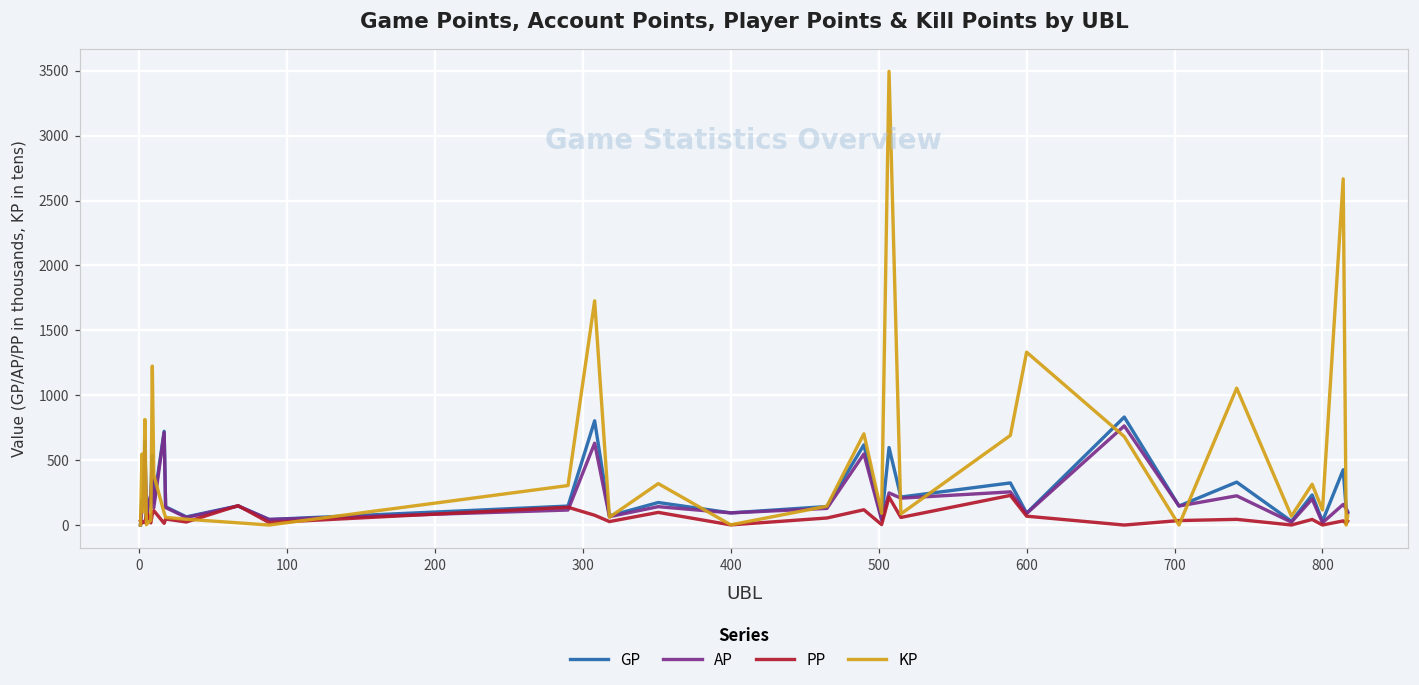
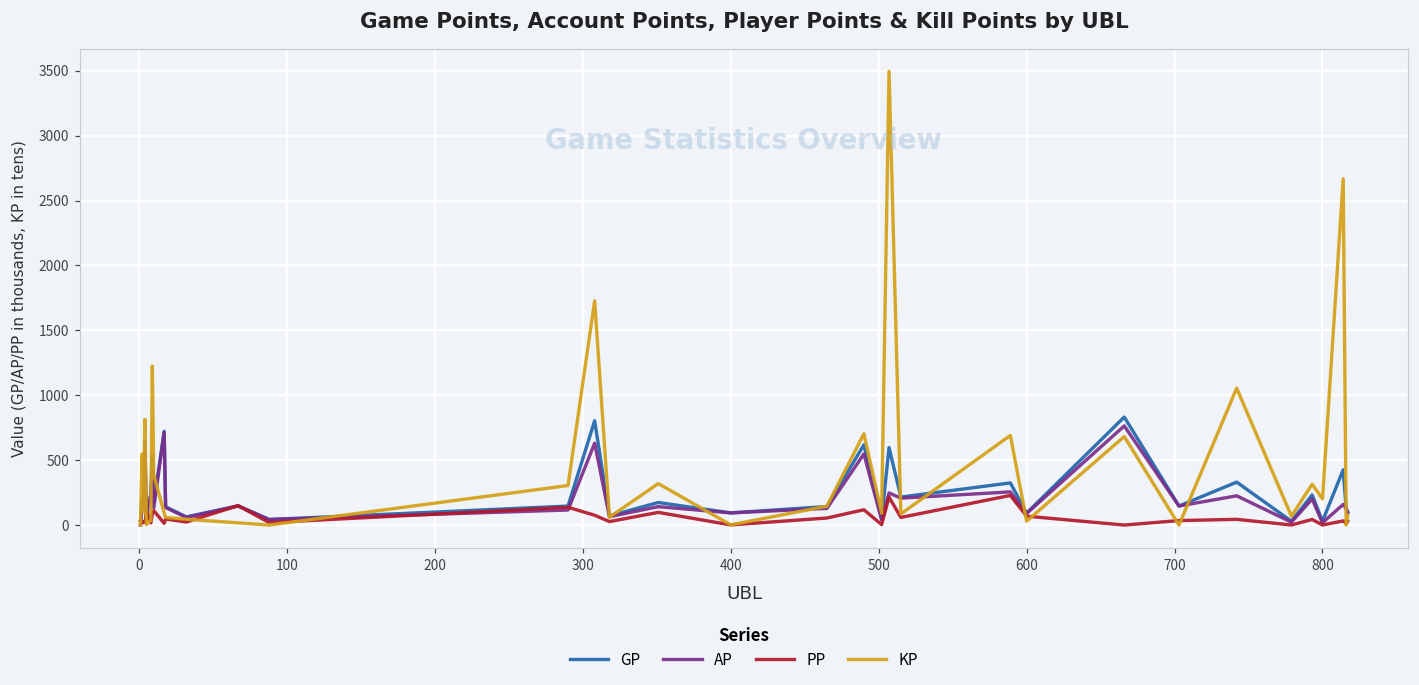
  {
    "KP": {
-     "600": 1330,
-     "800": 120
+     "600": 30,
+     "800": 200
    }
  }
